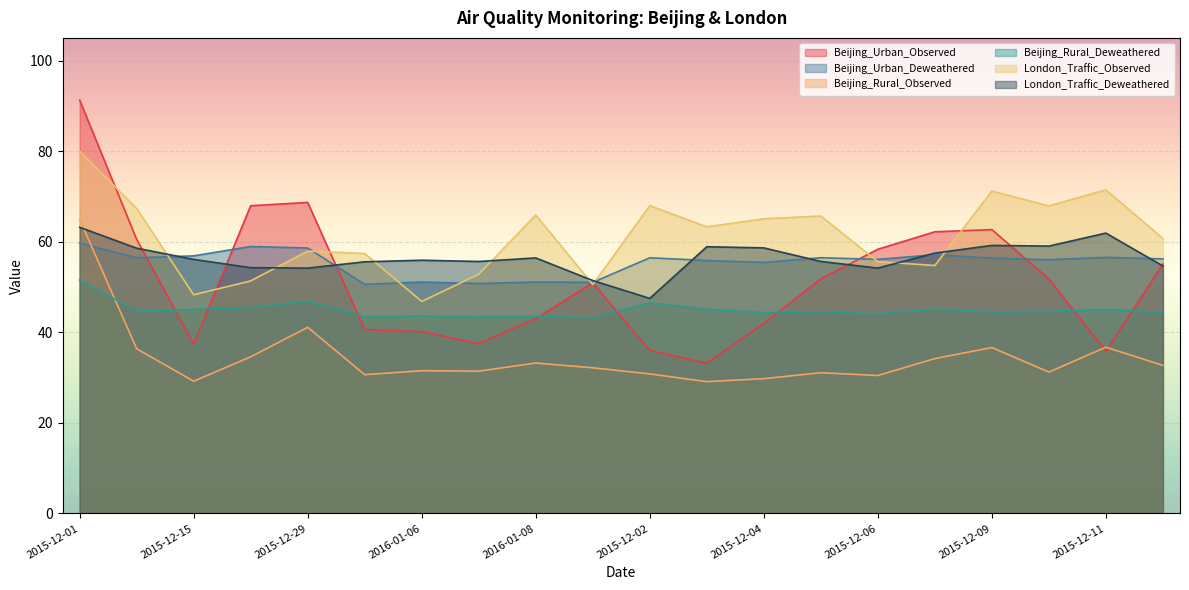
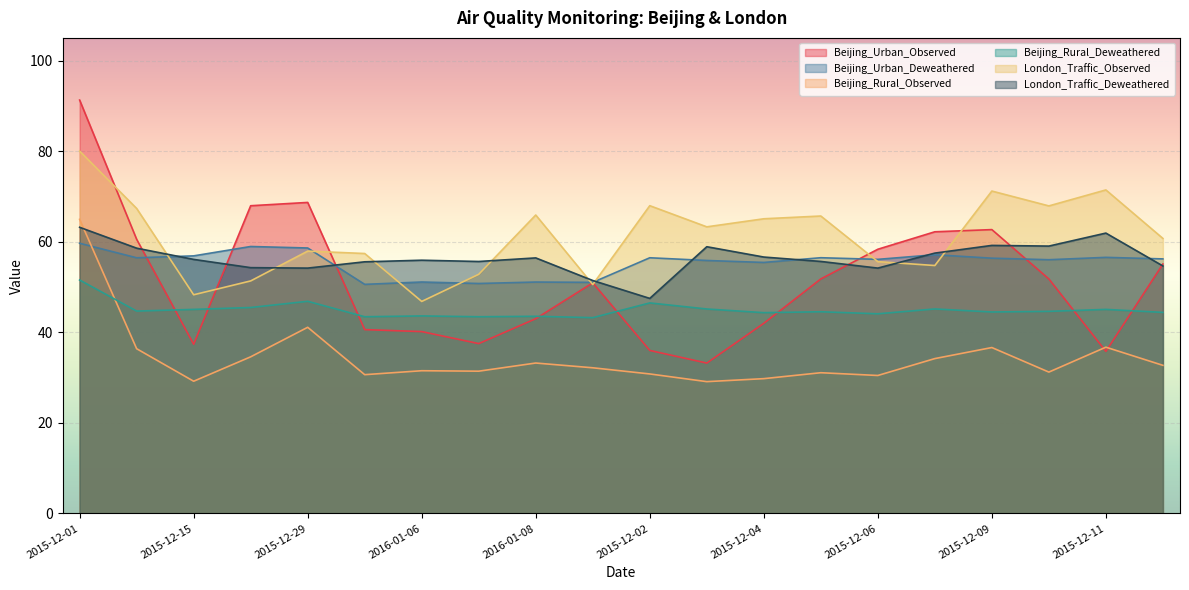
  {
    "Beijing_Urban_Observed": {
      "2015-12-01": 91,
      "2015-12-15": 37,
      "2015-12-29": 69,
      "2016-01-06": 40,
      "2015-12-02": 36,
      "2015-12-04": 42,
      "2015-12-06": 58,
      "2015-12-09": 63,
      "2015-12-11": 36
    },
    "London_Traffic_Deweathered": {
      "2015-12-01": 63,
      "2015-12-15": 56,
      "2015-12-29": 54,
      "2016-01-06": 56,
      "2016-01-08": 56,
      "2015-12-02": 47,
-     "2015-12-04": 59,
+     "2015-12-04": 57,
      "2015-12-06": 54,
      "2015-12-09": 59,
      "2015-12-11": 62
    }
  }
